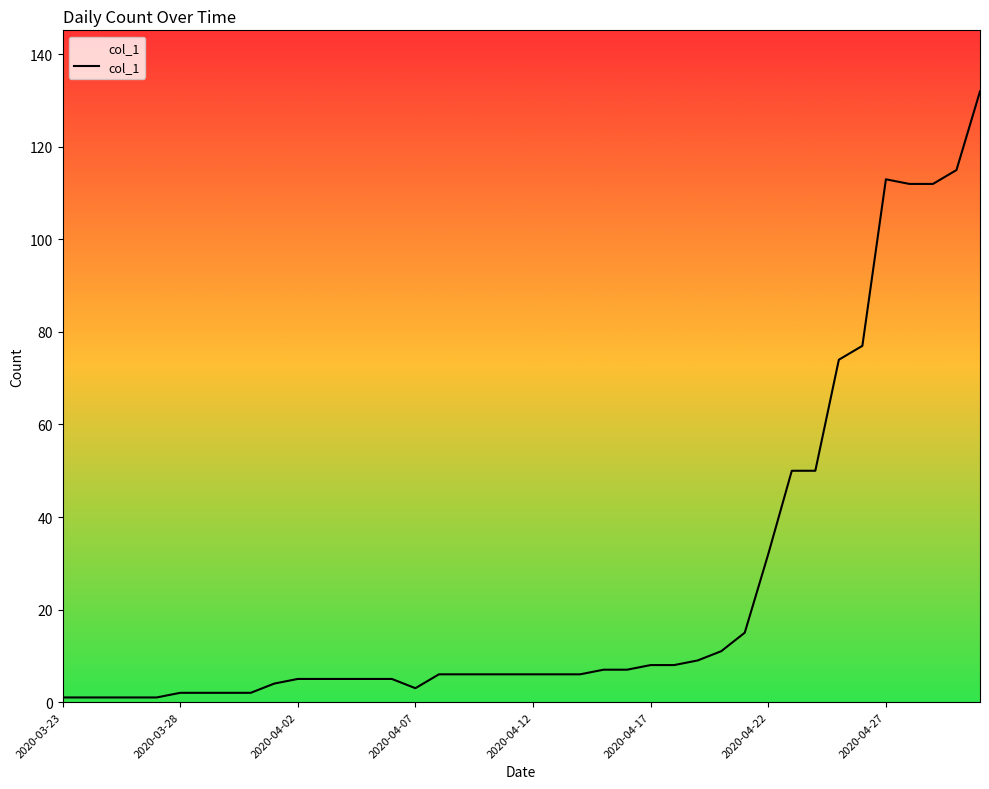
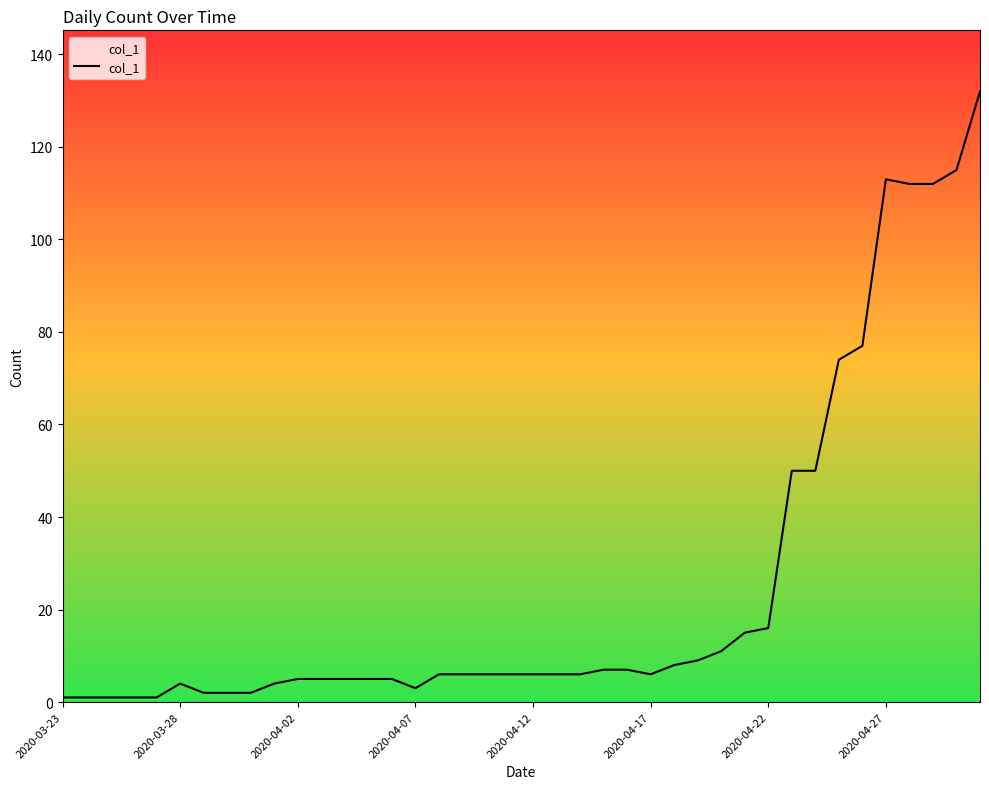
  {
    "2020-03-23": 1,
-   "2020-03-28": 2,
+   "2020-03-28": 4,
    "2020-04-02": 5,
    "2020-04-07": 3,
    "2020-04-12": 6,
-   "2020-04-17": 8,
-   "2020-04-22": 32,
+   "2020-04-17": 6,
+   "2020-04-22": 16,
    "2020-04-27": 113
  }
